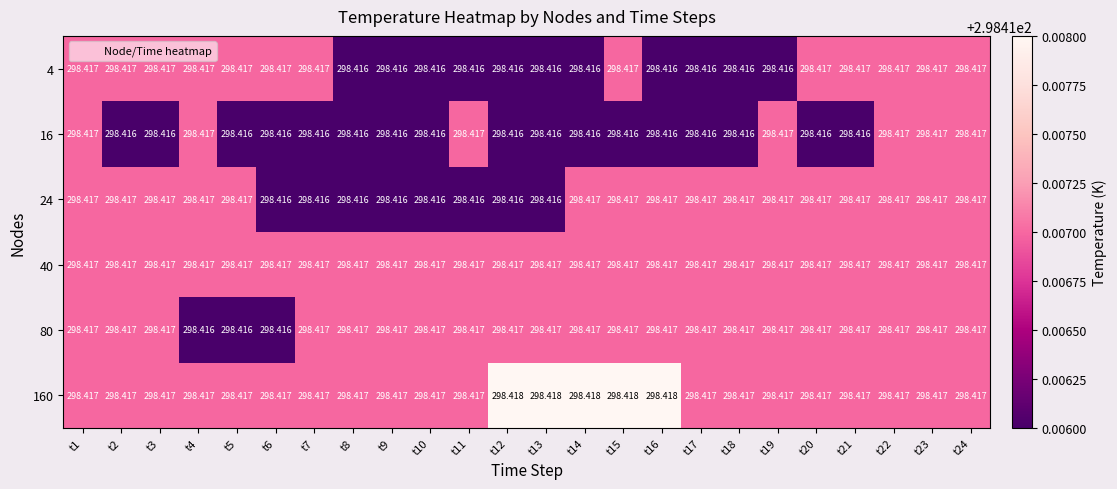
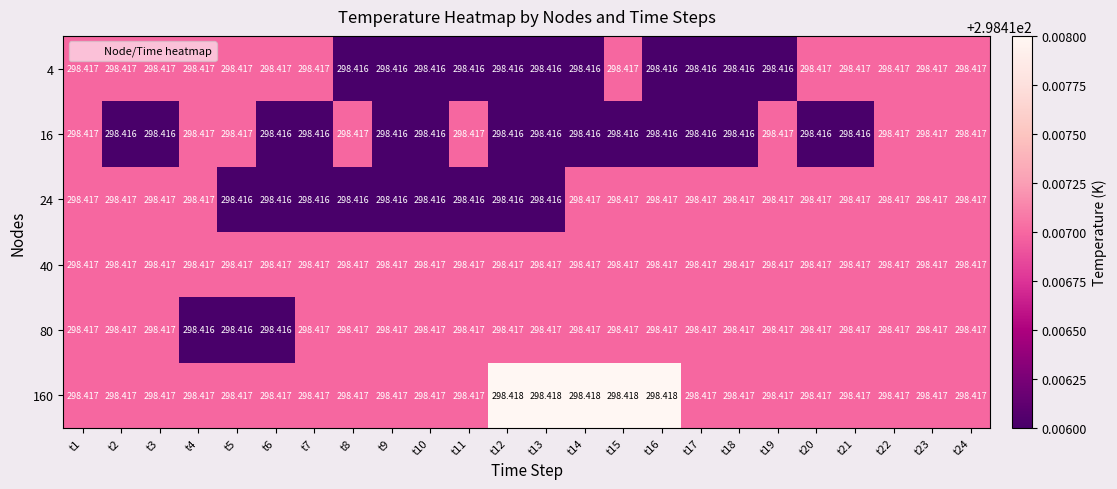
  {
    "4": {
      "t1": 298.417,
      "t2": 298.417,
      "t3": 298.417,
      "t4": 298.417,
      "t5": 298.417,
      "t6": 298.417,
      "t7": 298.417,
      "t8": 298.416,
      "t9": 298.416,
      "t10": 298.416,
      "t11": 298.416,
      "t12": 298.416,
      "t13": 298.416,
      "t14": 298.416,
      "t15": 298.417,
      "t16": 298.416,
      "t17": 298.416,
      "t18": 298.416,
      "t19": 298.416,
      "t20": 298.417,
      "t21": 298.417,
      "t22": 298.417,
      "t23": 298.417,
      "t24": 298.417
    },
    "16": {
      "t1": 298.417,
      "t2": 298.416,
      "t3": 298.416,
      "t4": 298.417,
-     "t5": 298.416,
+     "t5": 298.417,
      "t6": 298.416,
      "t7": 298.416,
-     "t8": 298.416,
+     "t8": 298.417,
      "t9": 298.416,
      "t10": 298.416,
      "t11": 298.417,
      "t12": 298.416,
      "t13": 298.416,
      "t14": 298.416,
      "t15": 298.416,
      "t16": 298.416,
      "t17": 298.416,
      "t18": 298.416,
      "t19": 298.417,
      "t20": 298.416,
      "t21": 298.416,
      "t22": 298.417,
      "t23": 298.417,
      "t24": 298.417
    },
    "24": {
      "t1": 298.417,
      "t2": 298.417,
      "t3": 298.417,
      "t4": 298.417,
-     "t5": 298.417,
+     "t5": 298.416,
      "t6": 298.416,
      "t7": 298.416,
      "t8": 298.416,
      "t9": 298.416,
      "t10": 298.416,
      "t11": 298.416,
      "t12": 298.416,
      "t13": 298.416,
      "t14": 298.417,
      "t15": 298.417,
      "t16": 298.417,
      "t17": 298.417,
      "t18": 298.417,
      "t19": 298.417,
      "t20": 298.417,
      "t21": 298.417,
      "t22": 298.417,
      "t23": 298.417,
      "t24": 298.417
    },
    "40": {
      "t1": 298.417,
      "t2": 298.417,
      "t3": 298.417,
      "t4": 298.417,
      "t5": 298.417,
      "t6": 298.417,
      "t7": 298.417,
      "t8": 298.417,
      "t9": 298.417,
      "t10": 298.417,
      "t11": 298.417,
      "t12": 298.417,
      "t13": 298.417,
      "t14": 298.417,
      "t15": 298.417,
      "t16": 298.417,
      "t17": 298.417,
      "t18": 298.417,
      "t19": 298.417,
      "t20": 298.417,
      "t21": 298.417,
      "t22": 298.417,
      "t23": 298.417,
      "t24": 298.417
    },
    "80": {
      "t1": 298.417,
      "t2": 298.417,
      "t3": 298.417,
      "t4": 298.416,
      "t5": 298.416,
      "t6": 298.416,
      "t7": 298.417,
      "t8": 298.417,
      "t9": 298.417,
      "t10": 298.417,
      "t11": 298.417,
      "t12": 298.417,
      "t13": 298.417,
      "t14": 298.417,
      "t15": 298.417,
      "t16": 298.417,
      "t17": 298.417,
      "t18": 298.417,
      "t19": 298.417,
      "t20": 298.417,
      "t21": 298.417,
      "t22": 298.417,
      "t23": 298.417,
      "t24": 298.417
    },
    "160": {
      "t1": 298.417,
      "t2": 298.417,
      "t3": 298.417,
      "t4": 298.417,
      "t5": 298.417,
      "t6": 298.417,
      "t7": 298.417,
      "t8": 298.417,
      "t9": 298.417,
      "t10": 298.417,
      "t11": 298.417,
      "t12": 298.418,
      "t13": 298.418,
      "t14": 298.418,
      "t15": 298.418,
      "t16": 298.418,
      "t17": 298.417,
      "t18": 298.417,
      "t19": 298.417,
      "t20": 298.417,
      "t21": 298.417,
      "t22": 298.417,
      "t23": 298.417,
      "t24": 298.417
    }
  }
